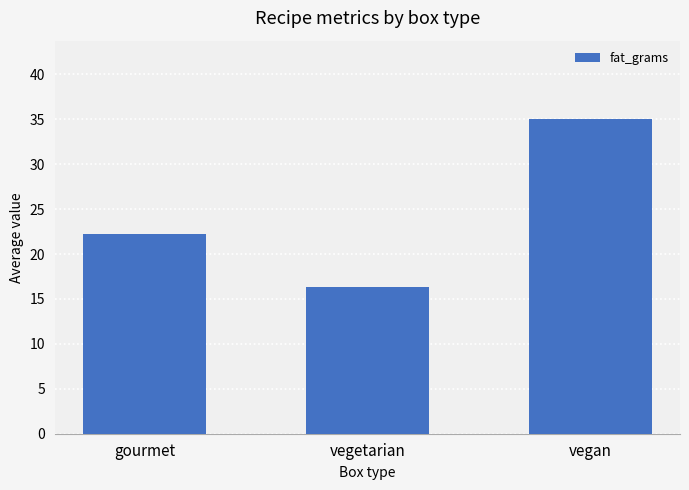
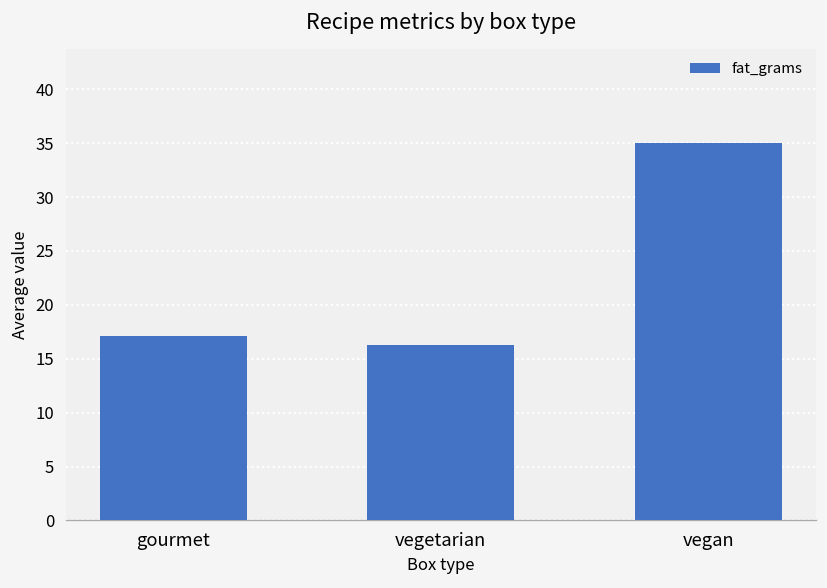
  {
-   "gourmet": 22,
+   "gourmet": 17,
    "vegetarian": 16,
    "vegan": 35
  }
